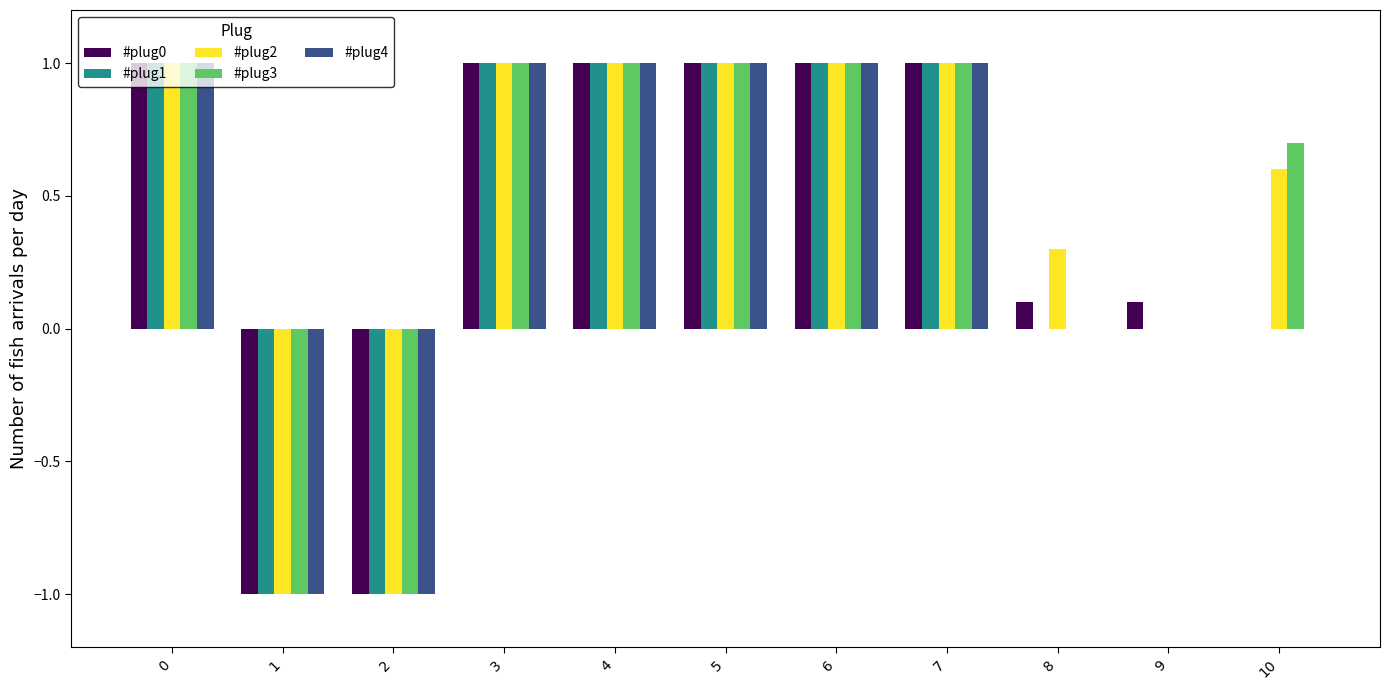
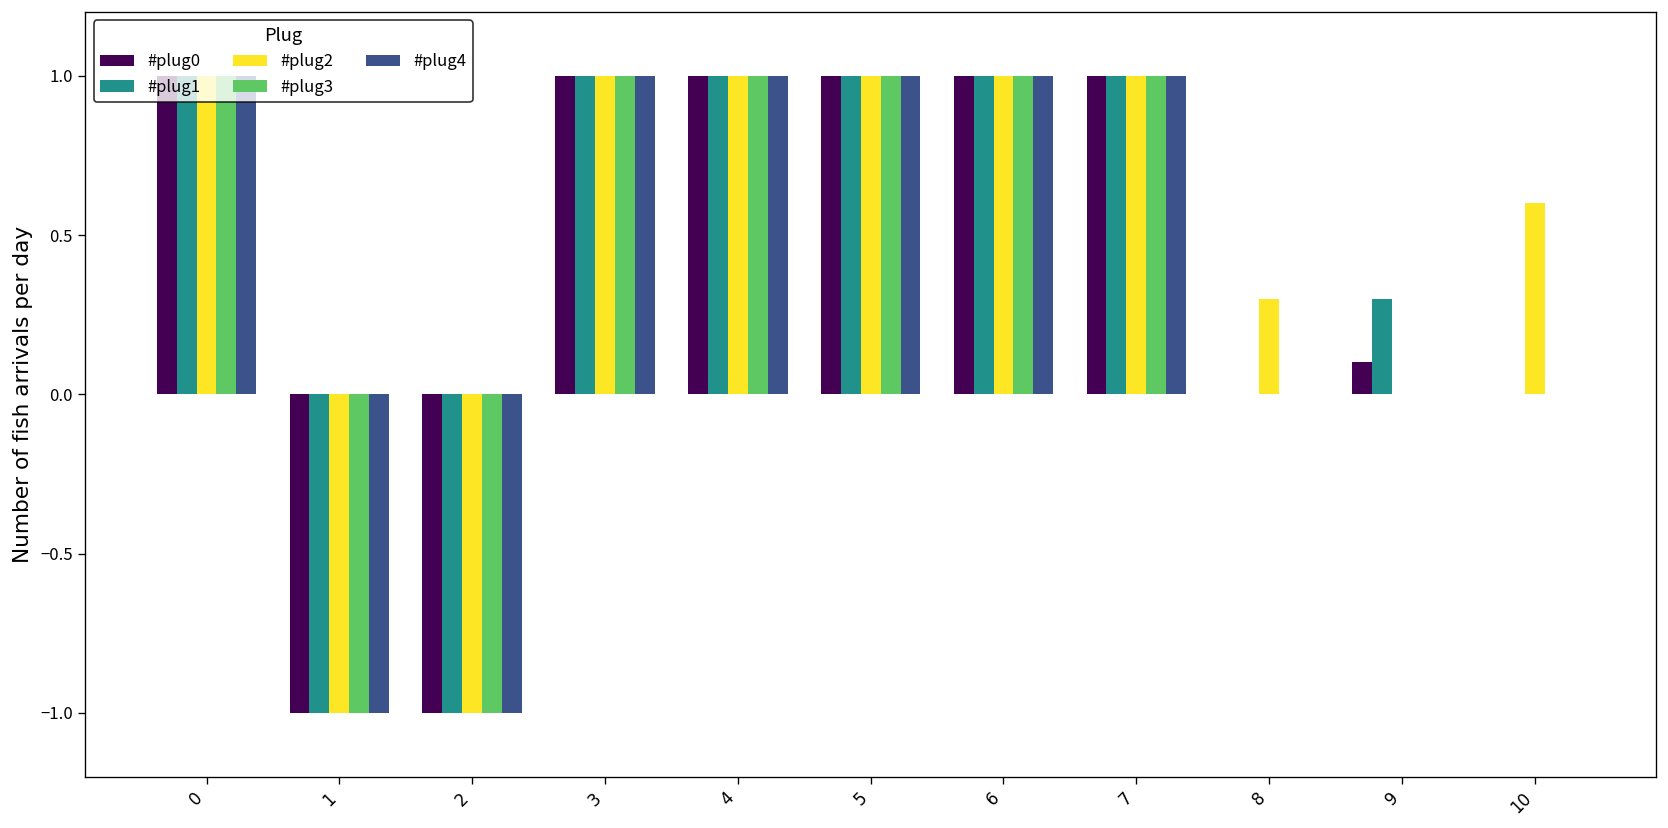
  {
    "#plug0": {
      "1": -1.0,
      "2": -1.0,
      "3": 1.0,
      "4": 1.0,
      "5": 1.0,
      "6": 1.0,
      "7": 1.0,
-     "8": 0.1,
+     "8": 0.0,
      "9": 0.1,
      "10": 0.0
    },
    "#plug1": {
      "1": -1.0,
      "2": -1.0,
      "3": 1.0,
      "4": 1.0,
      "5": 1.0,
      "6": 1.0,
      "7": 1.0,
      "8": 0.0,
-     "9": 0.0,
+     "9": 0.3,
      "10": 0.0
    },
    "#plug2": {
      "1": -1.0,
      "2": -1.0,
      "3": 1.0,
      "4": 1.0,
      "5": 1.0,
      "6": 1.0,
      "7": 1.0,
      "8": 0.3,
      "9": 0.0,
      "10": 0.6
    },
    "#plug3": {
      "1": -1.0,
      "2": -1.0,
      "3": 1.0,
      "4": 1.0,
      "5": 1.0,
      "6": 1.0,
      "7": 1.0,
      "8": 0.0,
      "9": 0.0,
-     "10": 0.7
+     "10": 0.0
    },
    "#plug4": {
      "1": -1.0,
      "2": -1.0,
      "3": 1.0,
      "4": 1.0,
      "5": 1.0,
      "6": 1.0,
      "7": 1.0,
      "8": 0.0,
      "9": 0.0,
      "10": 0.0
    }
  }
